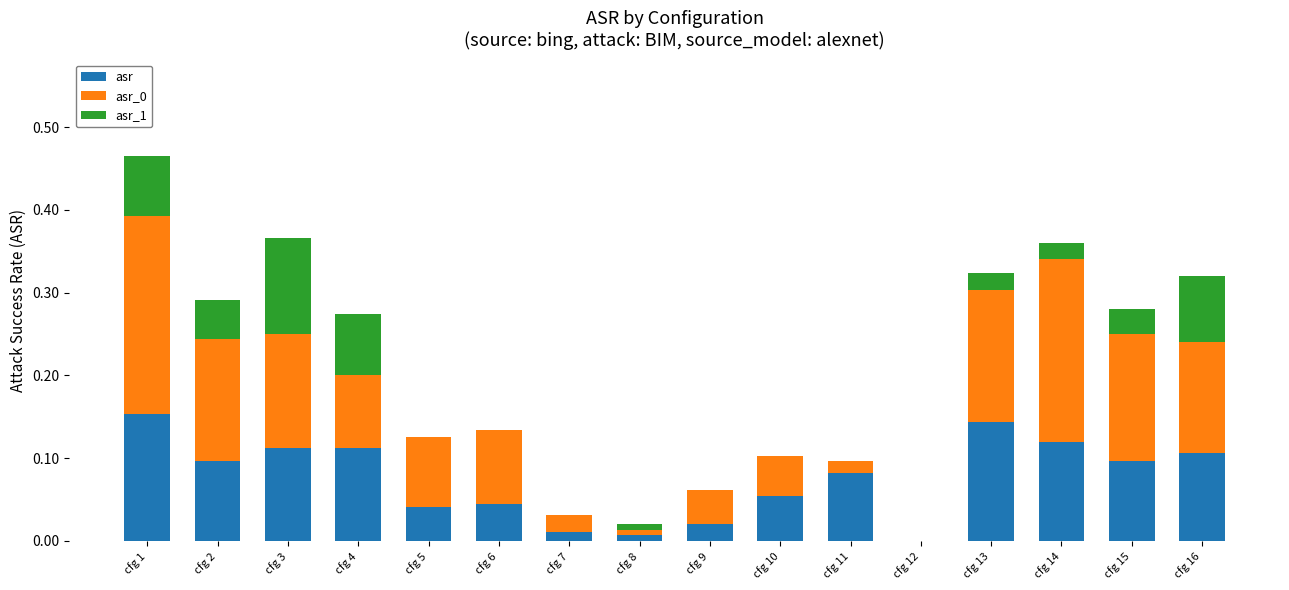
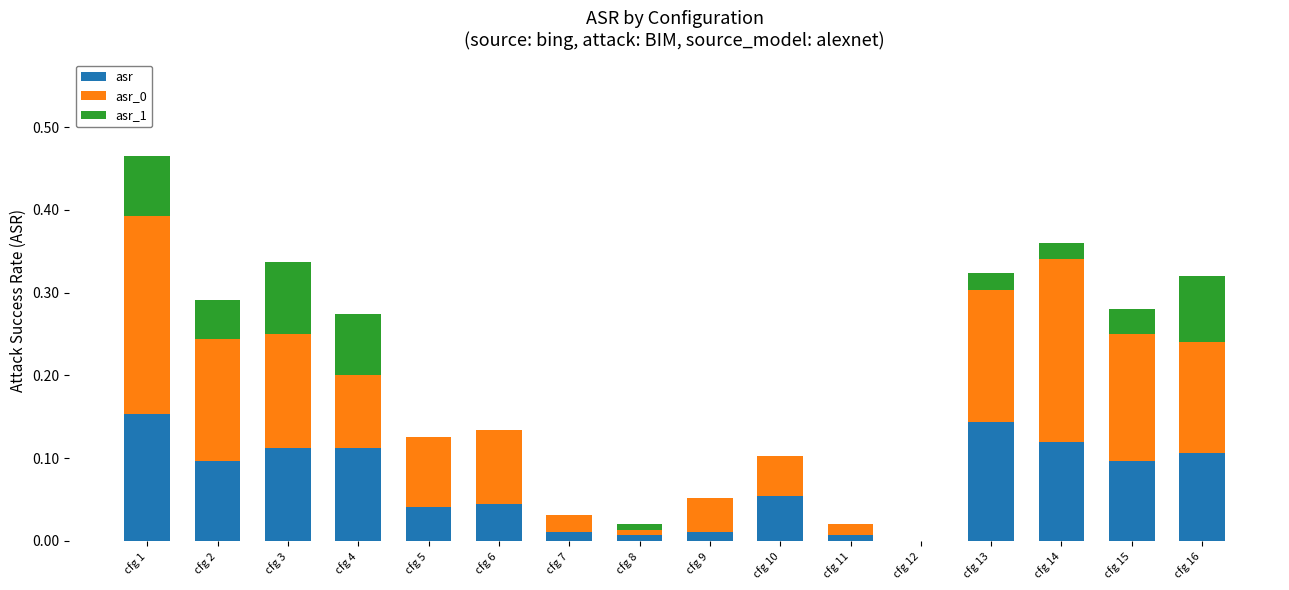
  {
    "asr": {
      "cfg 1": 0.15,
      "cfg 2": 0.10,
      "cfg 3": 0.11,
      "cfg 4": 0.11,
      "cfg 5": 0.04,
      "cfg 6": 0.04,
      "cfg 7": 0.01,
      "cfg 8": 0.01,
-     "cfg 9": 0.02,
+     "cfg 9": 0.01,
      "cfg 10": 0.05,
-     "cfg 11": 0.08,
+     "cfg 11": 0.01,
      "cfg 12": 0.00,
      "cfg 13": 0.14,
      "cfg 14": 0.12,
      "cfg 15": 0.10,
      "cfg 16": 0.11
    },
    "asr_0": {
      "cfg 1": 0.24,
      "cfg 2": 0.15,
      "cfg 3": 0.14,
      "cfg 4": 0.09,
      "cfg 5": 0.08,
      "cfg 6": 0.09,
      "cfg 7": 0.02,
      "cfg 8": 0.01,
      "cfg 9": 0.04,
      "cfg 10": 0.05,
      "cfg 11": 0.01,
      "cfg 12": 0.00,
      "cfg 13": 0.16,
      "cfg 14": 0.22,
      "cfg 15": 0.15,
      "cfg 16": 0.13
    },
    "asr_1": {
      "cfg 1": 0.07,
      "cfg 2": 0.05,
-     "cfg 3": 0.12,
+     "cfg 3": 0.09,
      "cfg 4": 0.07,
      "cfg 5": 0.00,
      "cfg 6": 0.00,
      "cfg 7": 0.00,
      "cfg 8": 0.01,
      "cfg 9": 0.00,
      "cfg 10": 0.00,
      "cfg 11": 0.00,
      "cfg 12": 0.00,
      "cfg 13": 0.02,
      "cfg 14": 0.02,
      "cfg 15": 0.03,
      "cfg 16": 0.08
    }
  }
